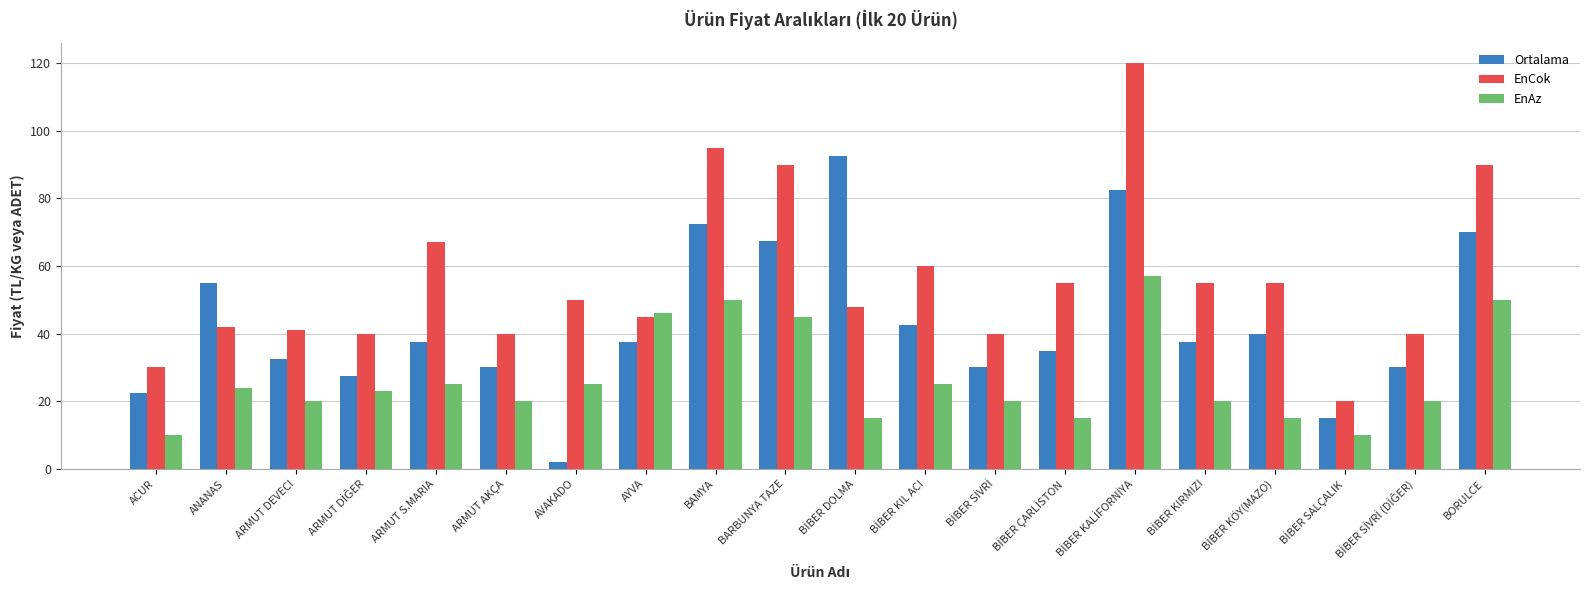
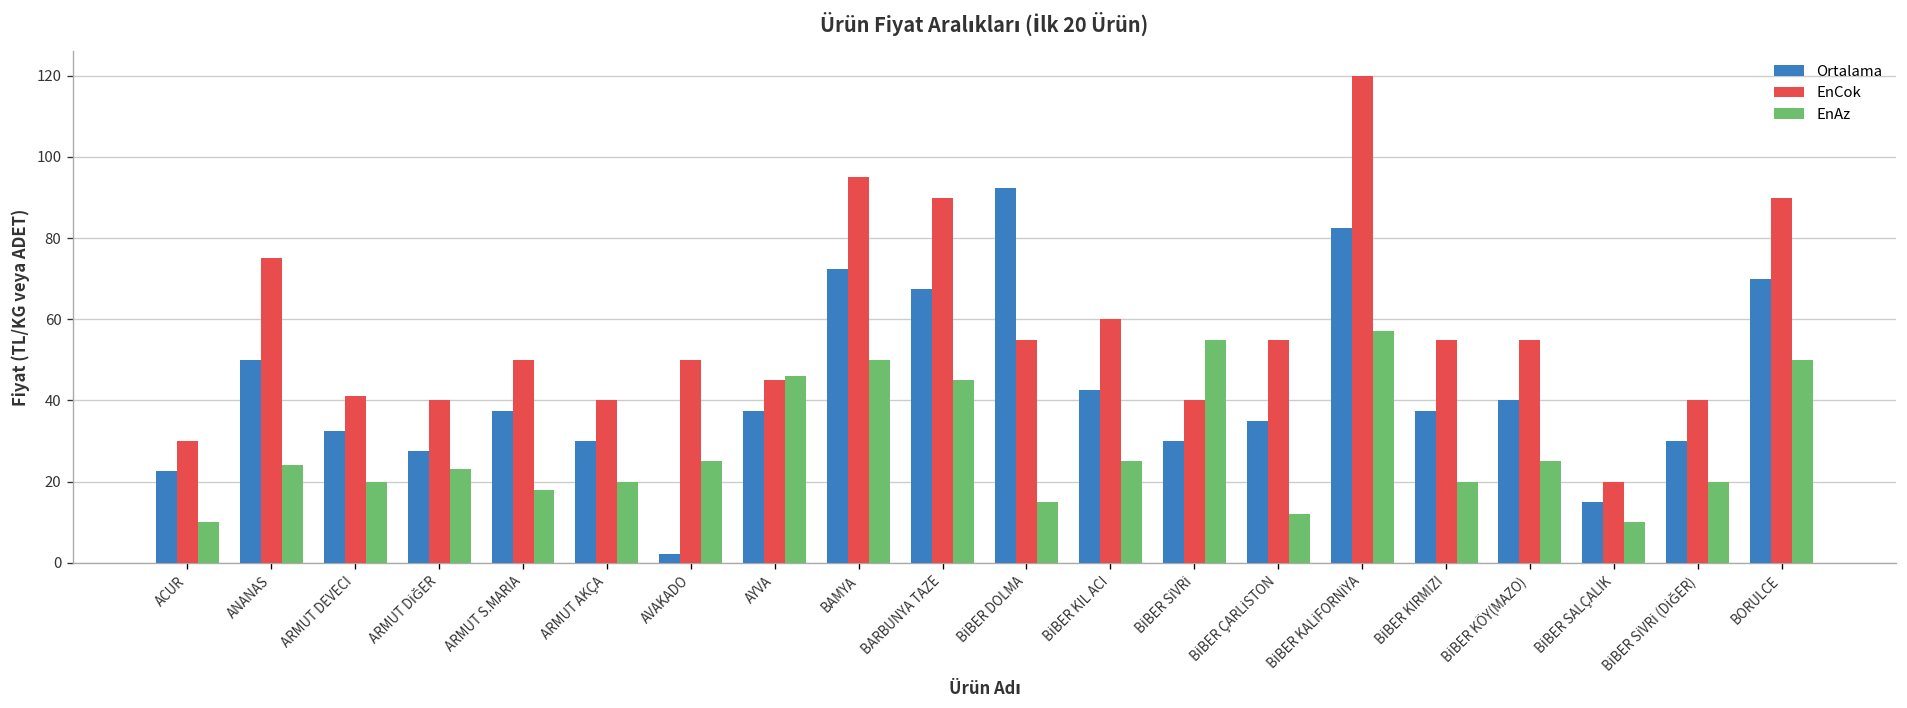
  {
    "Ortalama": {
      "ACUR": 23,
-     "ANANAS": 55,
+     "ANANAS": 50,
      "ARMUT DEVECI": 33,
      "ARMUT DİĞER": 28,
      "ARMUT S.MARIA": 38,
      "ARMUT AKÇA": 30,
      "AVAKADO": 2,
      "AYVA": 38,
      "BAMYA": 73,
      "BARBUNYA TAZE": 68,
      "BİBER DOLMA": 92,
      "BİBER KIL ACI": 43,
      "BİBER SİVRİ": 30,
      "BİBER ÇARLİSTON": 35,
      "BİBER KALİFORNİYA": 83,
      "BİBER KIRMIZI": 38,
      "BİBER KÖY(MAZO)": 40,
      "BİBER SALÇALIK": 15,
      "BİBER SİVRİ (DİĞER)": 30,
      "BORULCE": 70
    },
    "EnCok": {
      "ACUR": 30,
-     "ANANAS": 42,
+     "ANANAS": 75,
      "ARMUT DEVECI": 41,
      "ARMUT DİĞER": 40,
-     "ARMUT S.MARIA": 67,
+     "ARMUT S.MARIA": 50,
      "ARMUT AKÇA": 40,
      "AVAKADO": 50,
      "AYVA": 45,
      "BAMYA": 95,
      "BARBUNYA TAZE": 90,
-     "BİBER DOLMA": 48,
+     "BİBER DOLMA": 55,
      "BİBER KIL ACI": 60,
      "BİBER SİVRİ": 40,
      "BİBER ÇARLİSTON": 55,
      "BİBER KALİFORNİYA": 120,
      "BİBER KIRMIZI": 55,
      "BİBER KÖY(MAZO)": 55,
      "BİBER SALÇALIK": 20,
      "BİBER SİVRİ (DİĞER)": 40,
      "BORULCE": 90
    },
    "EnAz": {
      "ACUR": 10,
      "ANANAS": 24,
      "ARMUT DEVECI": 20,
      "ARMUT DİĞER": 23,
-     "ARMUT S.MARIA": 25,
+     "ARMUT S.MARIA": 18,
      "ARMUT AKÇA": 20,
      "AVAKADO": 25,
      "AYVA": 46,
      "BAMYA": 50,
      "BARBUNYA TAZE": 45,
      "BİBER DOLMA": 15,
      "BİBER KIL ACI": 25,
-     "BİBER SİVRİ": 20,
-     "BİBER ÇARLİSTON": 15,
+     "BİBER SİVRİ": 55,
+     "BİBER ÇARLİSTON": 12,
      "BİBER KALİFORNİYA": 57,
      "BİBER KIRMIZI": 20,
-     "BİBER KÖY(MAZO)": 15,
+     "BİBER KÖY(MAZO)": 25,
      "BİBER SALÇALIK": 10,
      "BİBER SİVRİ (DİĞER)": 20,
      "BORULCE": 50
    }
  }
